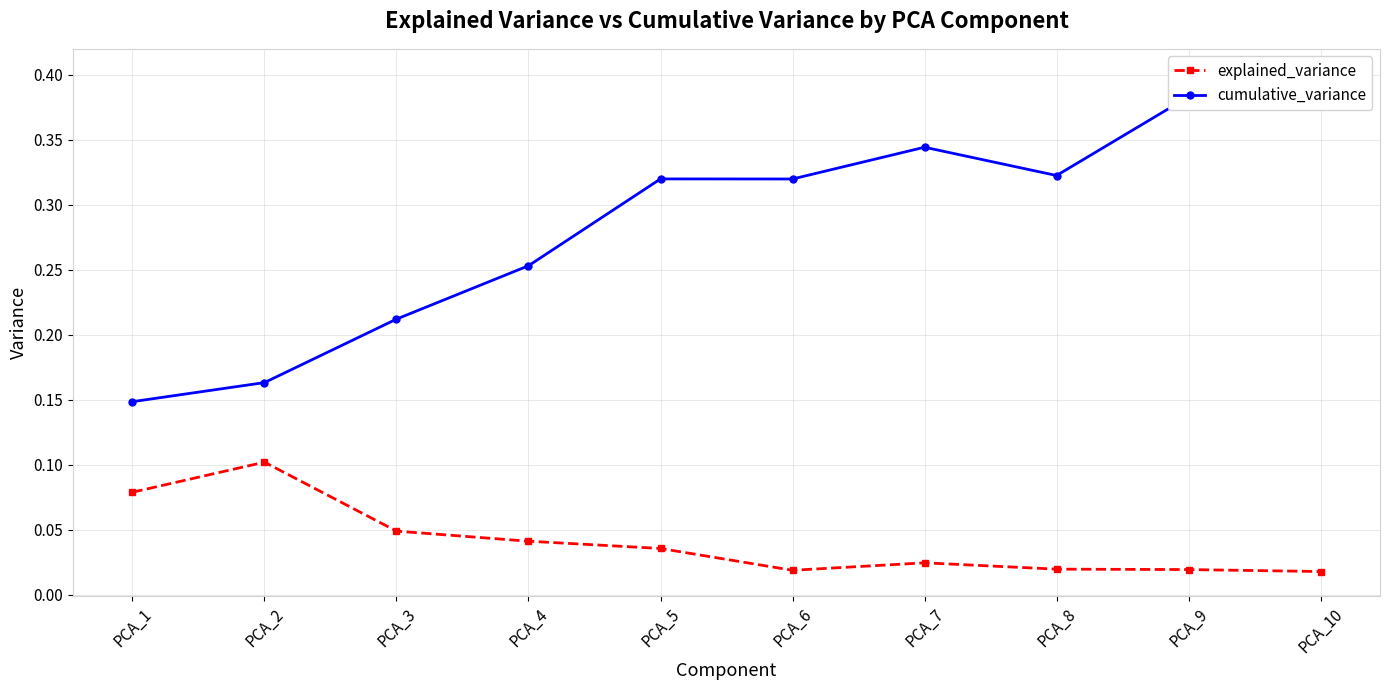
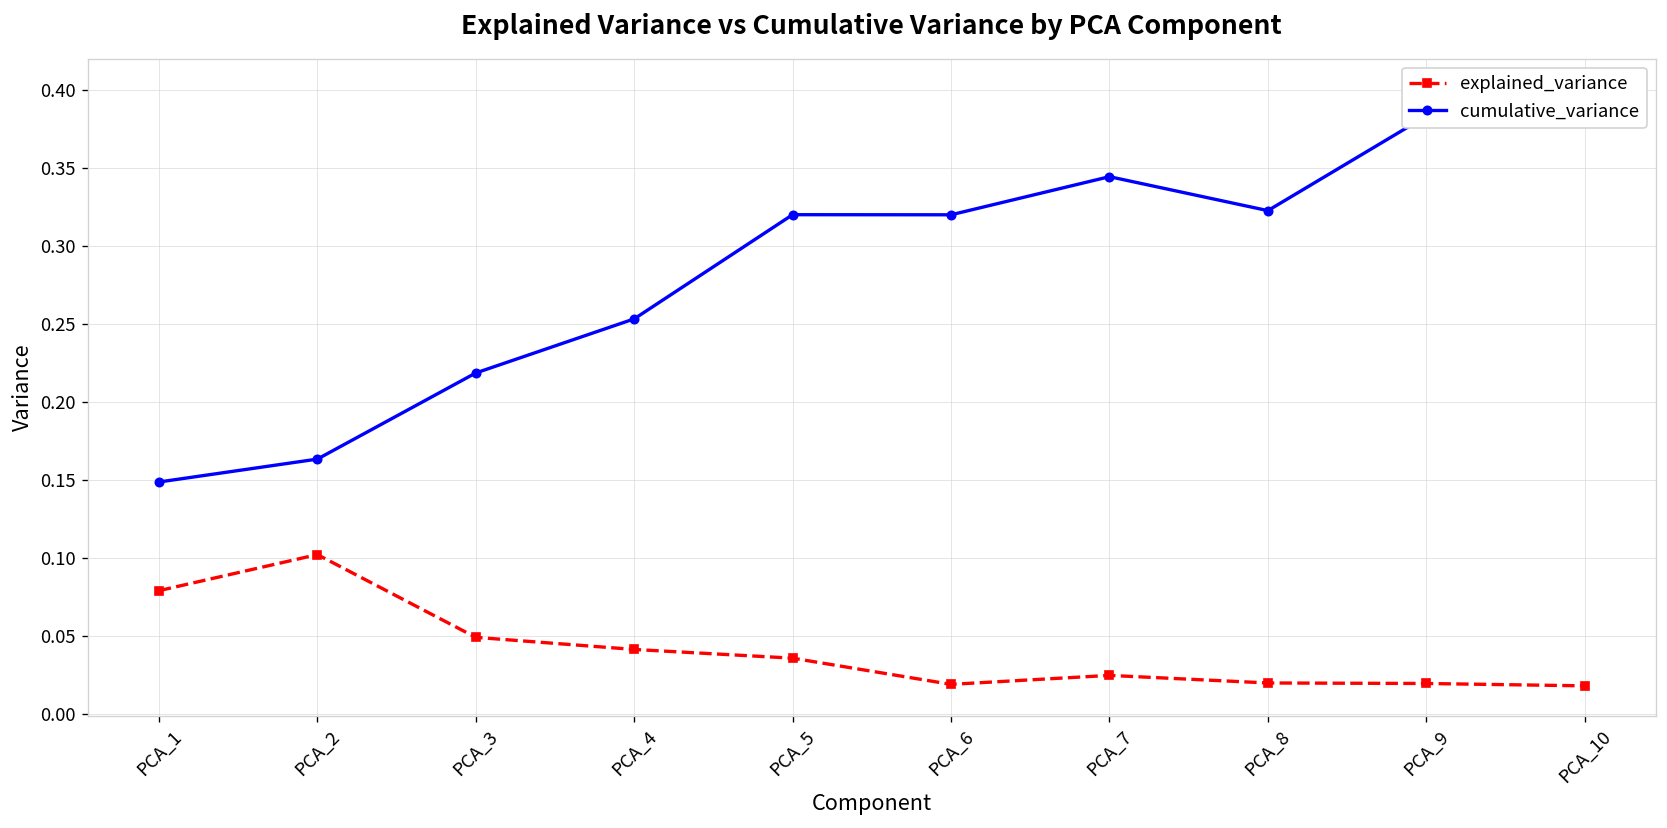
  {
    "explained_variance": {
      "PCA_1": 0.079,
      "PCA_2": 0.102,
      "PCA_3": 0.049,
      "PCA_4": 0.041,
      "PCA_5": 0.035,
      "PCA_6": 0.019,
      "PCA_7": 0.024,
      "PCA_8": 0.020,
      "PCA_9": 0.019,
      "PCA_10": 0.018
    },
    "cumulative_variance": {
      "PCA_1": 0.148,
      "PCA_2": 0.163,
-     "PCA_3": 0.212,
+     "PCA_3": 0.218,
      "PCA_4": 0.253,
      "PCA_5": 0.320,
      "PCA_6": 0.320,
      "PCA_7": 0.344,
      "PCA_8": 0.323
    }
  }
